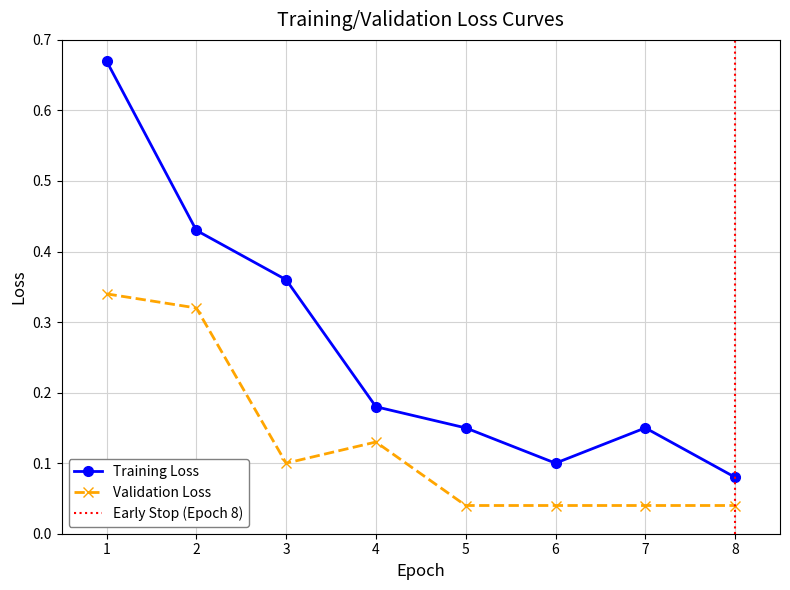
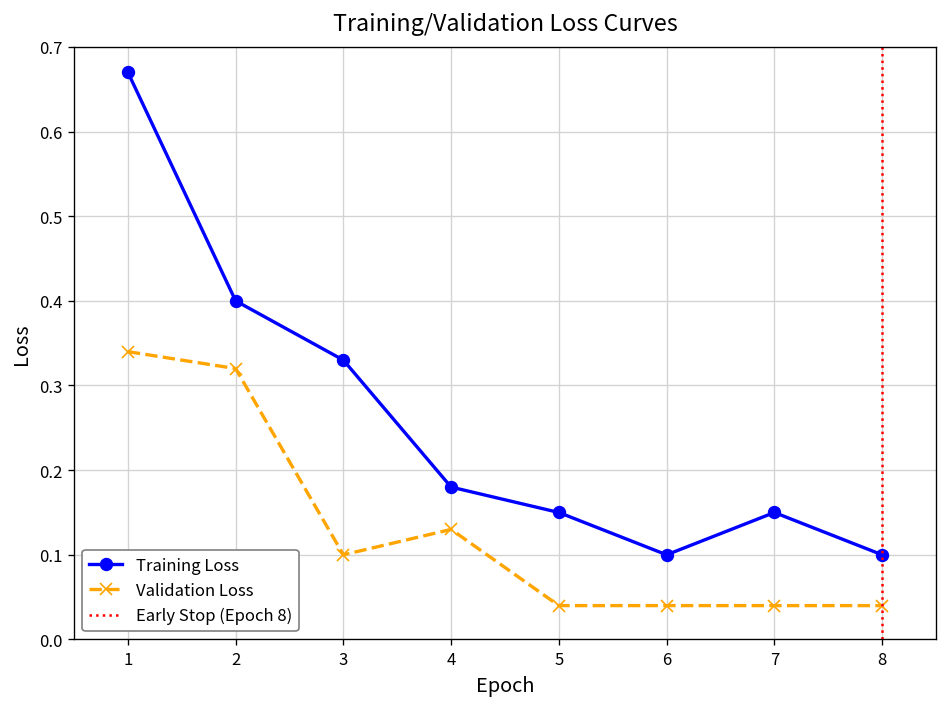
  {
    "Training Loss": {
      "1": 0.67,
-     "2": 0.43,
-     "3": 0.36,
+     "2": 0.40,
+     "3": 0.33,
      "4": 0.18,
      "5": 0.15,
      "6": 0.10,
      "7": 0.15,
-     "8": 0.08
+     "8": 0.10
    },
    "Validation Loss": {
      "1": 0.34,
      "2": 0.32,
      "3": 0.10,
      "4": 0.13,
      "5": 0.04,
      "6": 0.04,
      "7": 0.04,
      "8": 0.04
    }
  }
